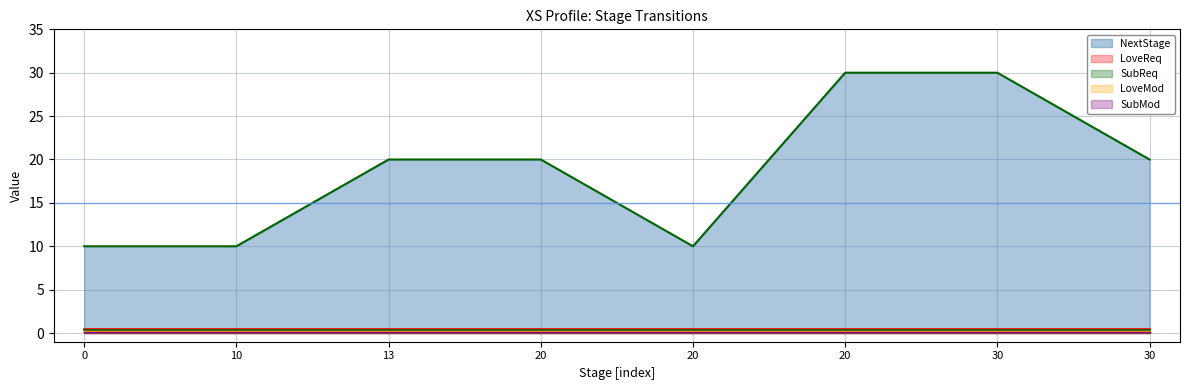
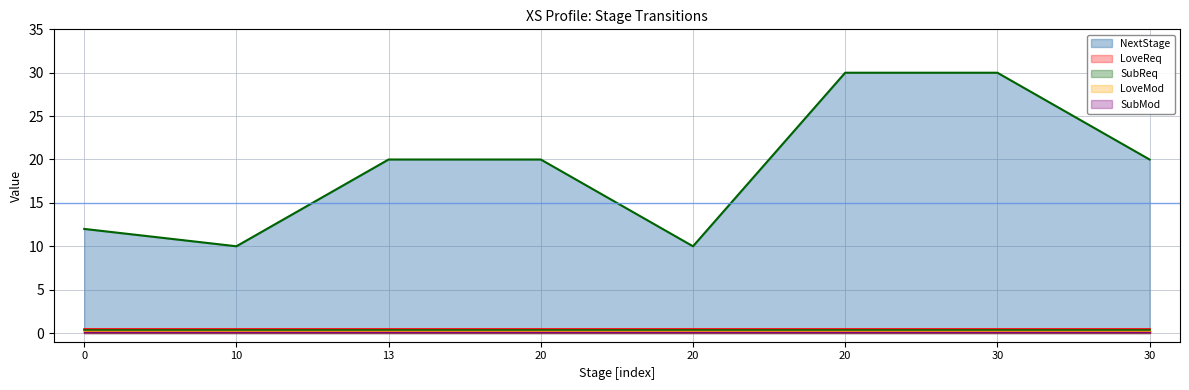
  {
    "NextStage": {
-     "0": 10,
+     "0": 12,
      "10": 10,
      "13": 20
    }
  }
